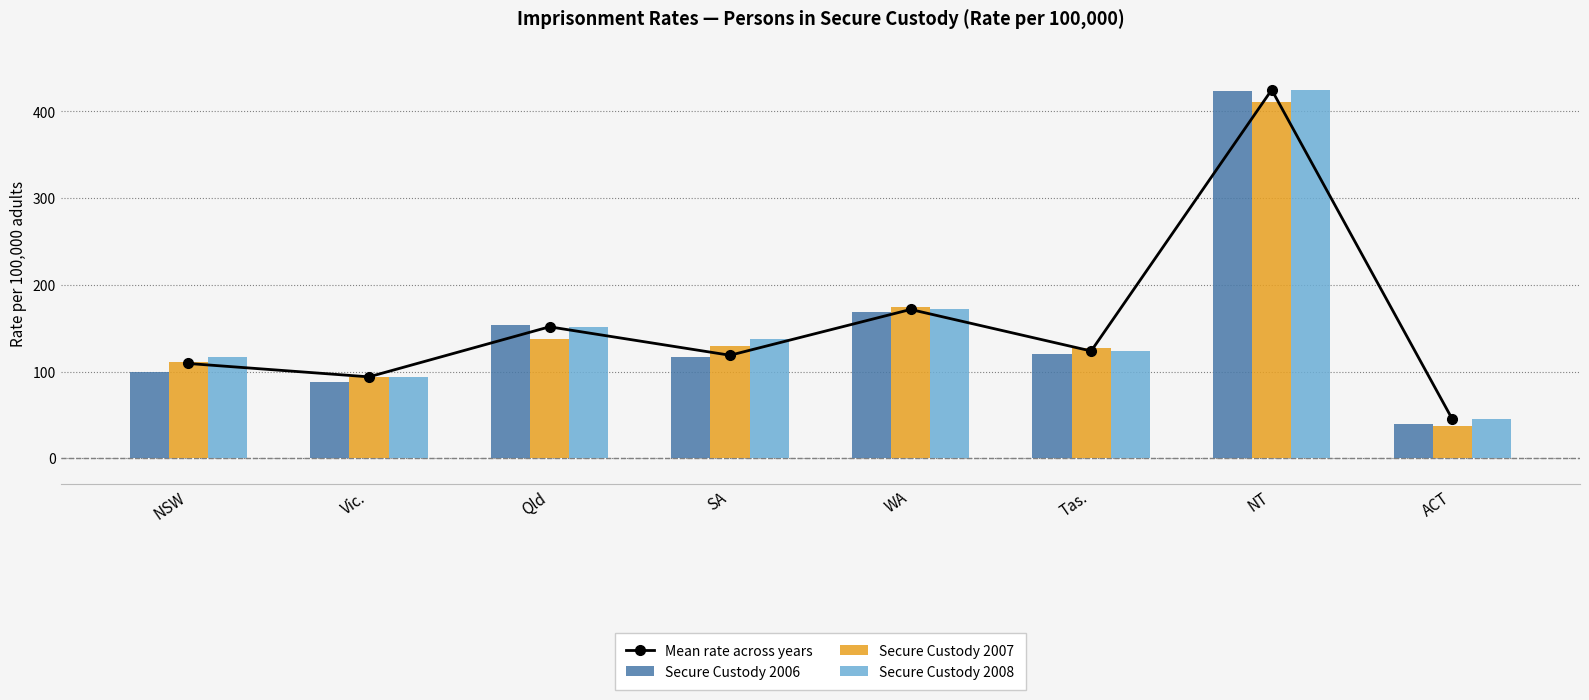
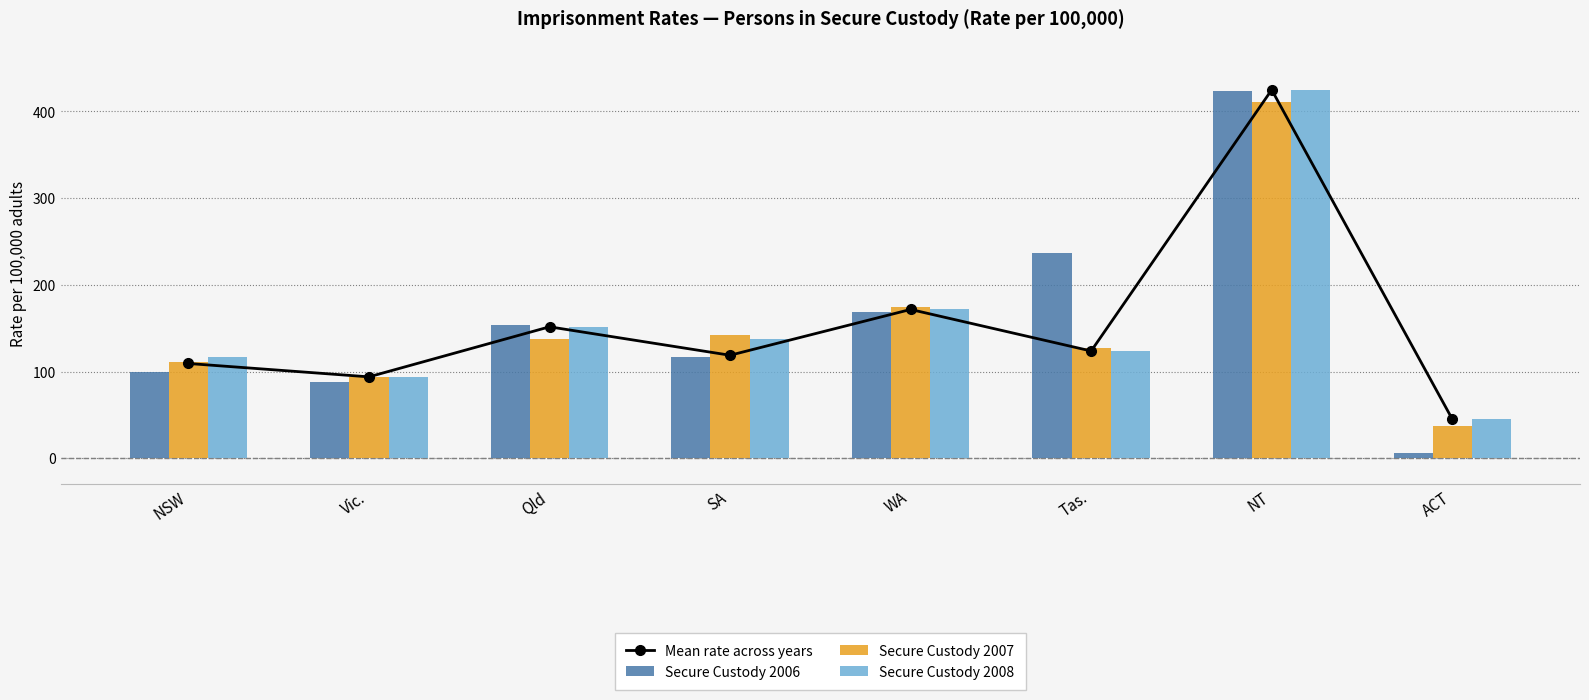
  {
    "Secure Custody 2006": {
      "NSW": 100,
      "Vic.": 90,
      "Qld": 150,
      "SA": 120,
      "WA": 170,
-     "Tas.": 120,
+     "Tas.": 240,
      "NT": 420,
-     "ACT": 40
+     "ACT": 10
    },
    "Mean rate across years": {
      "NSW": 110,
      "Vic.": 90,
      "Qld": 150,
      "SA": 120,
      "WA": 170,
      "Tas.": 120,
      "NT": 420,
      "ACT": 50
    },
    "Secure Custody 2007": {
      "NSW": 110,
      "Vic.": 90,
      "Qld": 140,
-     "SA": 130,
+     "SA": 140,
      "WA": 170,
      "Tas.": 130,
      "NT": 410,
      "ACT": 40
    },
    "Secure Custody 2008": {
      "NSW": 120,
      "Vic.": 90,
      "Qld": 150,
      "SA": 140,
      "WA": 170,
      "Tas.": 120,
      "NT": 420,
      "ACT": 50
    }
  }
